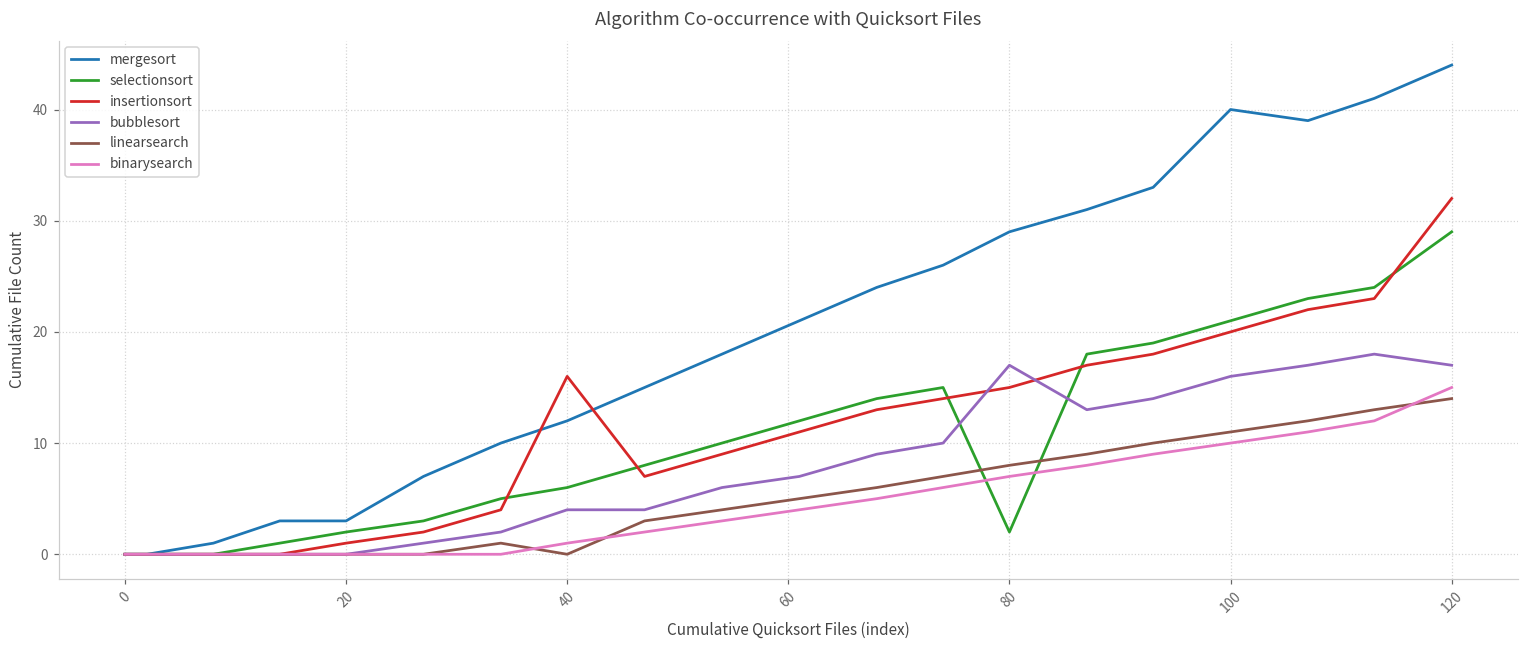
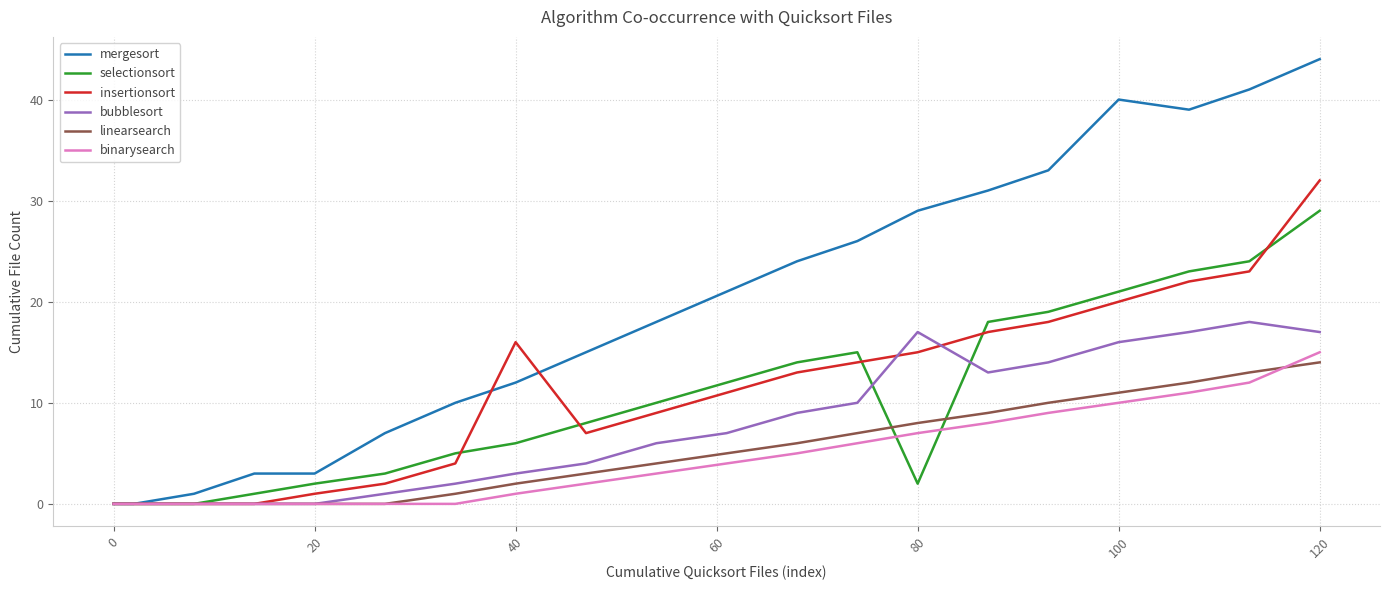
  {
    "mergesort": {
      "20": 3,
      "40": 12,
      "80": 29,
      "100": 40,
      "120": 44
    },
    "selectionsort": {
      "20": 2,
      "40": 6,
      "80": 2,
      "100": 21,
      "120": 29
    },
    "insertionsort": {
      "20": 1,
      "40": 16,
      "80": 15,
      "100": 20,
      "120": 32
    },
    "bubblesort": {
-     "40": 4,
+     "40": 3,
      "80": 17,
      "100": 16,
      "120": 17
    },
    "linearsearch": {
-     "40": 0,
+     "40": 2,
      "80": 8,
      "100": 11,
      "120": 14
    },
    "binarysearch": {
      "40": 1,
      "80": 7,
      "100": 10,
      "120": 15
    }
  }
